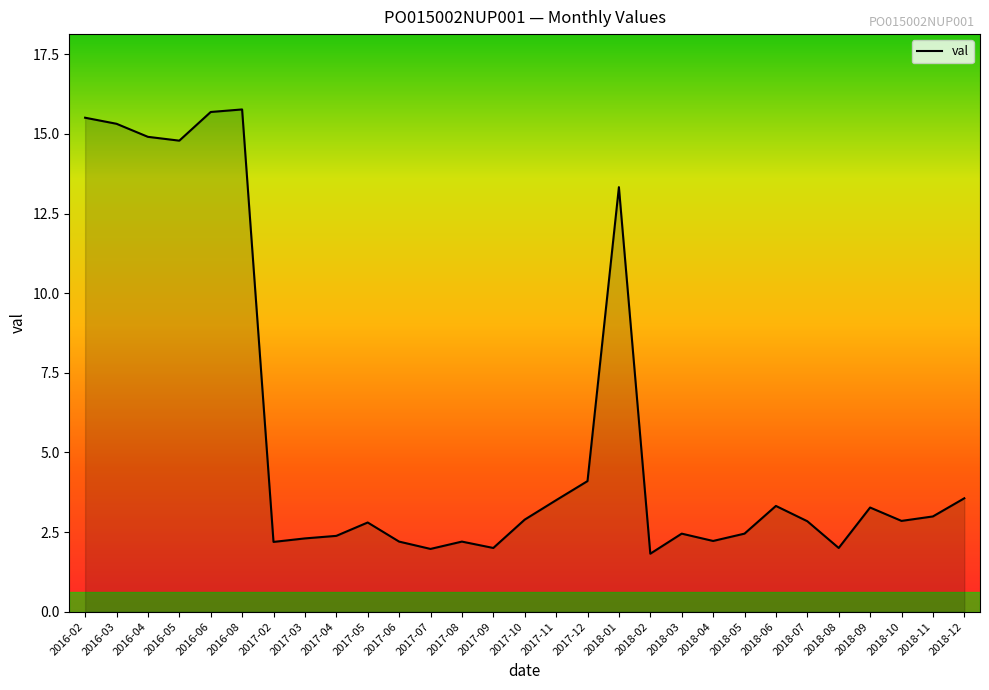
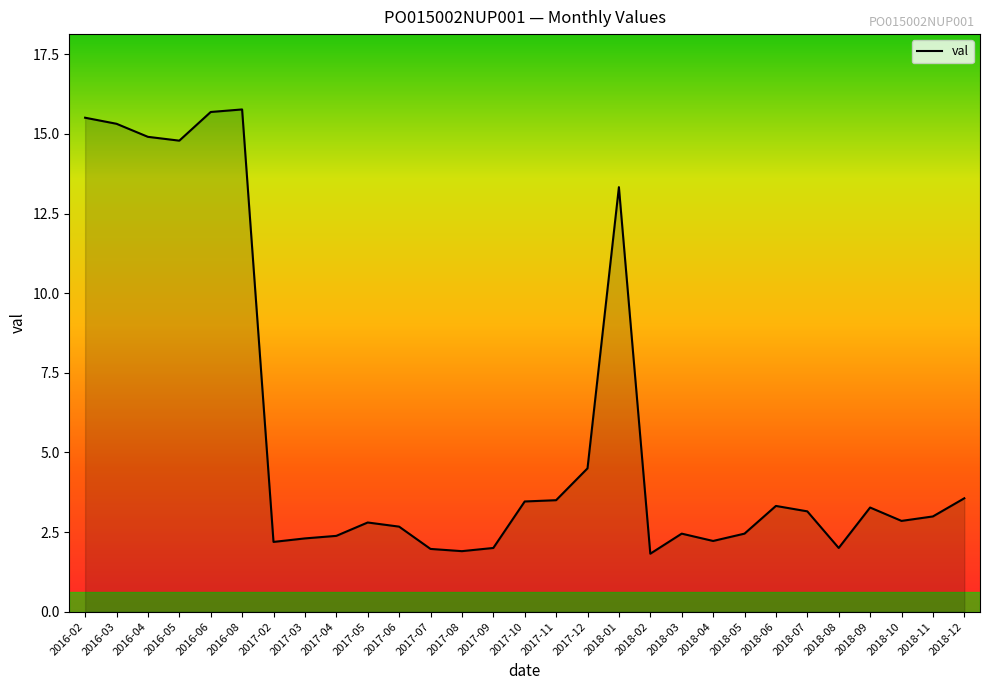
  {
    "2016-02": 15.5,
    "2016-03": 15.3,
    "2016-04": 14.9,
    "2016-05": 14.8,
    "2016-06": 15.7,
    "2016-08": 15.8,
    "2017-02": 2.2,
    "2017-03": 2.3,
    "2017-04": 2.4,
    "2017-05": 2.8,
-   "2017-06": 2.2,
+   "2017-06": 2.7,
    "2017-07": 2.0,
-   "2017-08": 2.2,
+   "2017-08": 1.9,
    "2017-09": 2.0,
-   "2017-10": 2.9,
+   "2017-10": 3.5,
    "2017-11": 3.5,
-   "2017-12": 4.1,
+   "2017-12": 4.5,
    "2018-01": 13.3,
    "2018-02": 1.8,
    "2018-03": 2.5,
    "2018-04": 2.2,
    "2018-05": 2.5,
    "2018-06": 3.3,
-   "2018-07": 2.8,
+   "2018-07": 3.2,
    "2018-08": 2.0,
    "2018-09": 3.3,
    "2018-10": 2.9,
    "2018-11": 3.0,
    "2018-12": 3.6
  }
